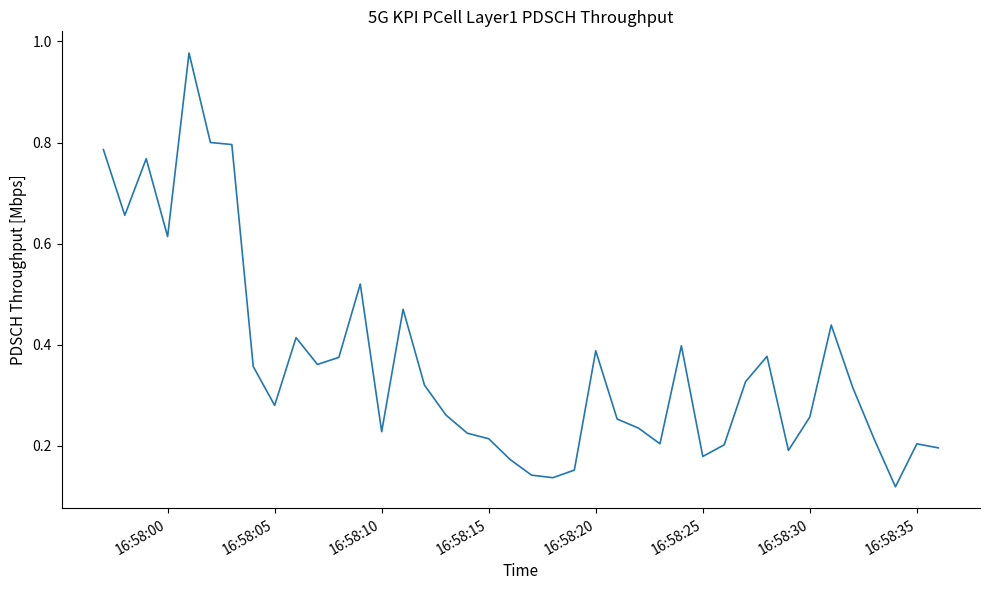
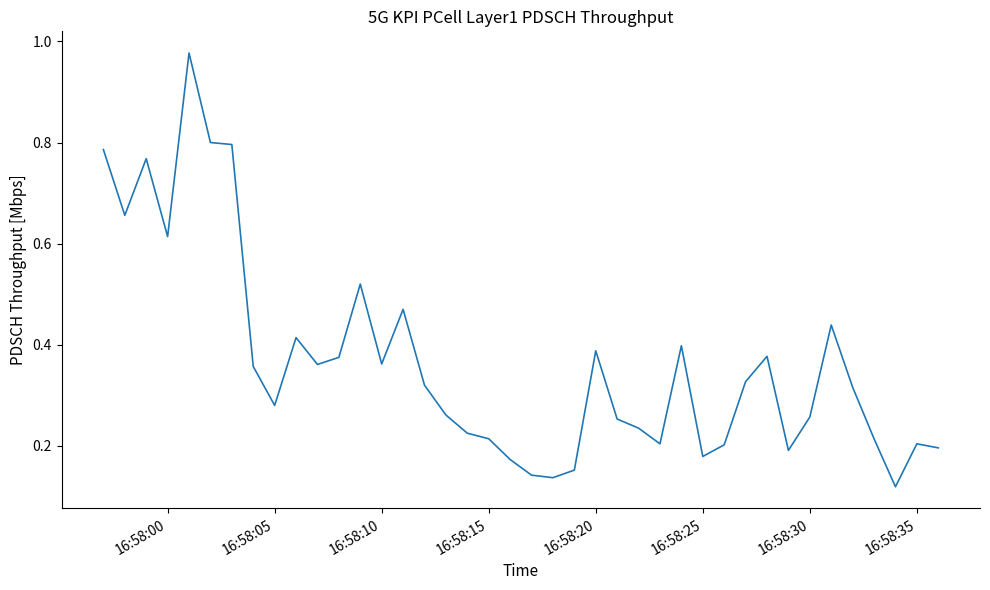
  {
    "16:58:00": 0.61,
    "16:58:05": 0.28,
-   "16:58:10": 0.23,
+   "16:58:10": 0.36,
    "16:58:15": 0.21,
    "16:58:20": 0.39,
    "16:58:25": 0.18,
    "16:58:30": 0.26,
    "16:58:35": 0.20
  }
